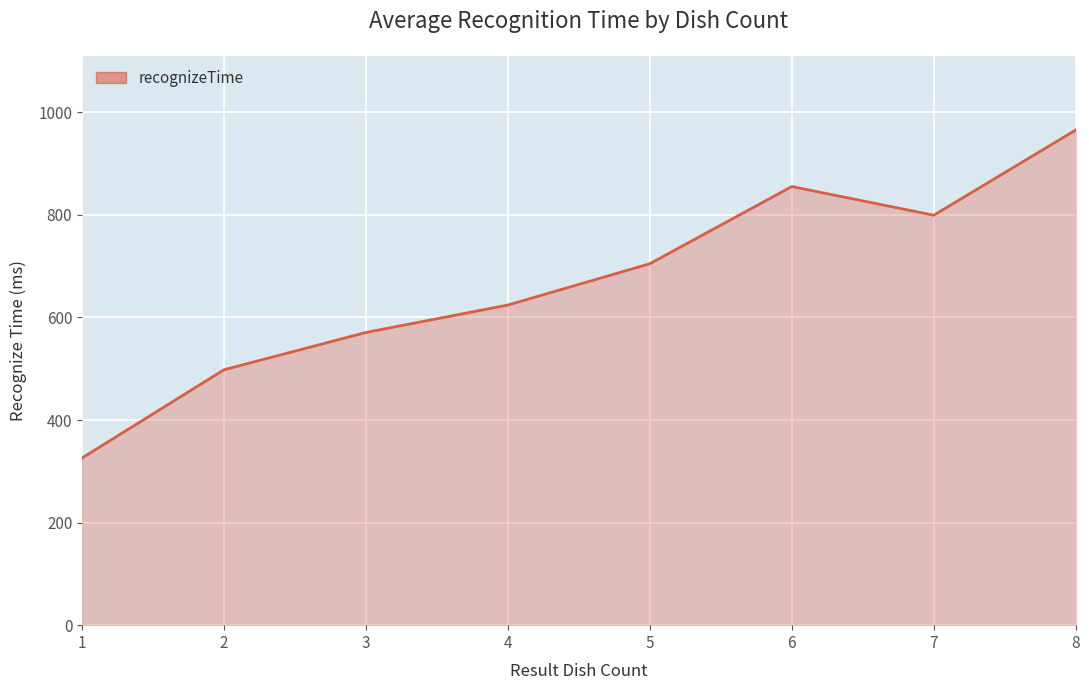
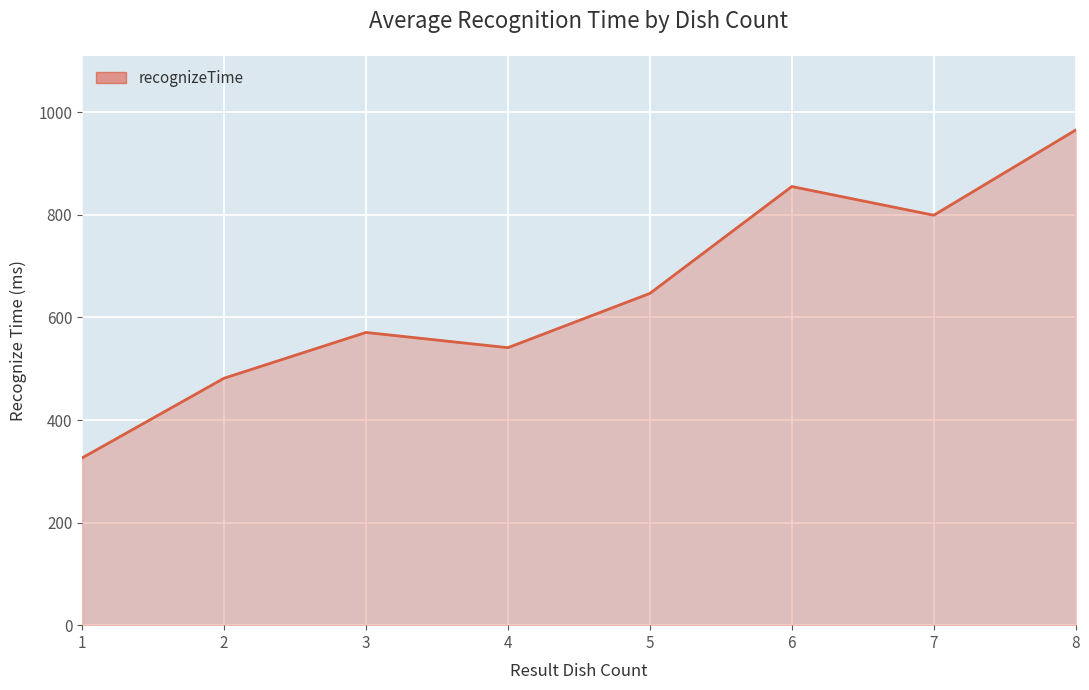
  {
    "1": 330,
-   "2": 500,
+   "2": 480,
    "3": 570,
-   "4": 620,
-   "5": 700,
+   "4": 540,
+   "5": 650,
    "6": 860,
    "7": 800,
    "8": 970
  }
